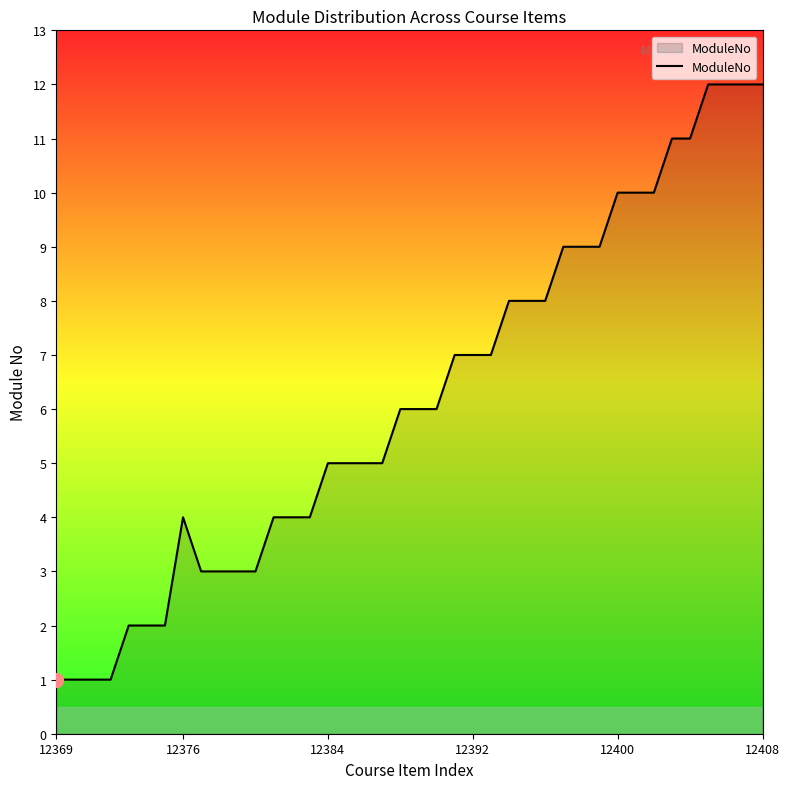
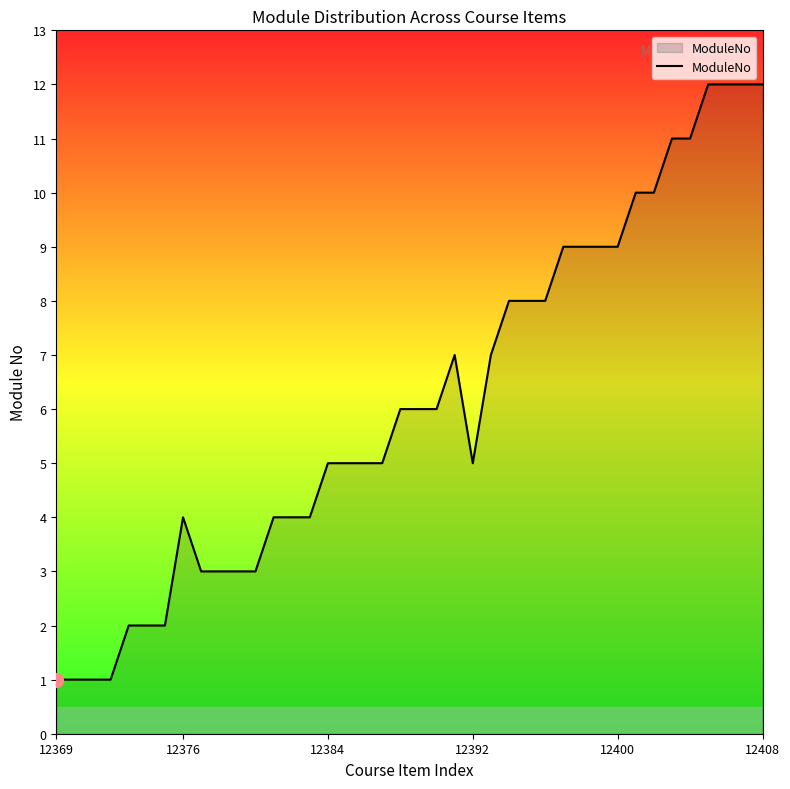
  {
    "ModuleNo": {
      "12376": 4,
      "12384": 5,
-     "12392": 7,
-     "12400": 10,
+     "12392": 5,
+     "12400": 9,
      "12408": 12
    }
  }
